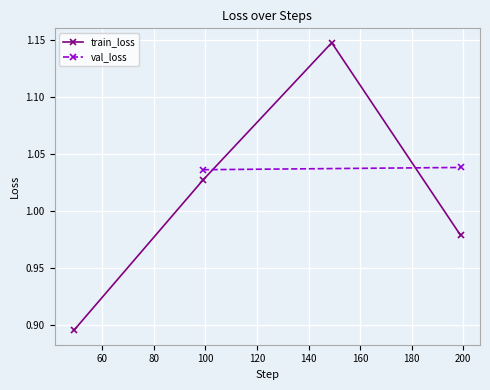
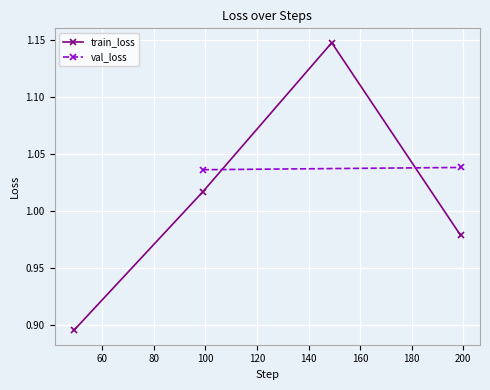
  {
    "train_loss": {
-     "100": 1.027,
+     "100": 1.017,
      "200": 0.979
    },
    "val_loss": {
      "100": 1.036,
      "200": 1.038
    }
  }
